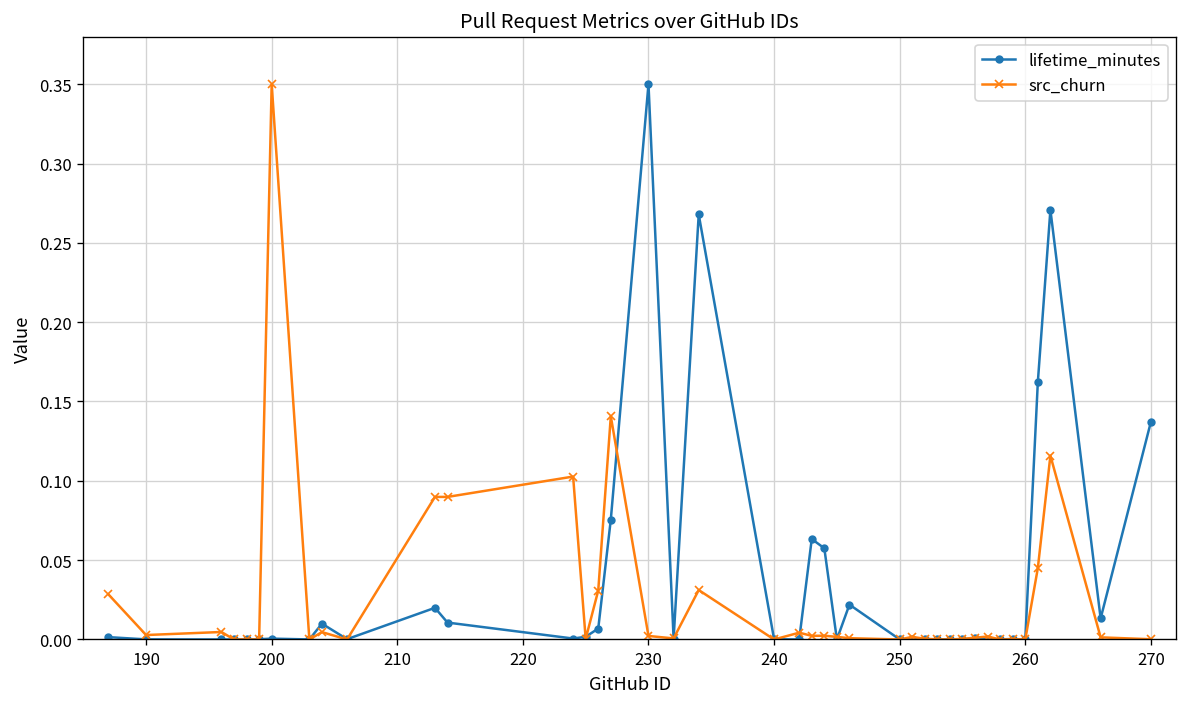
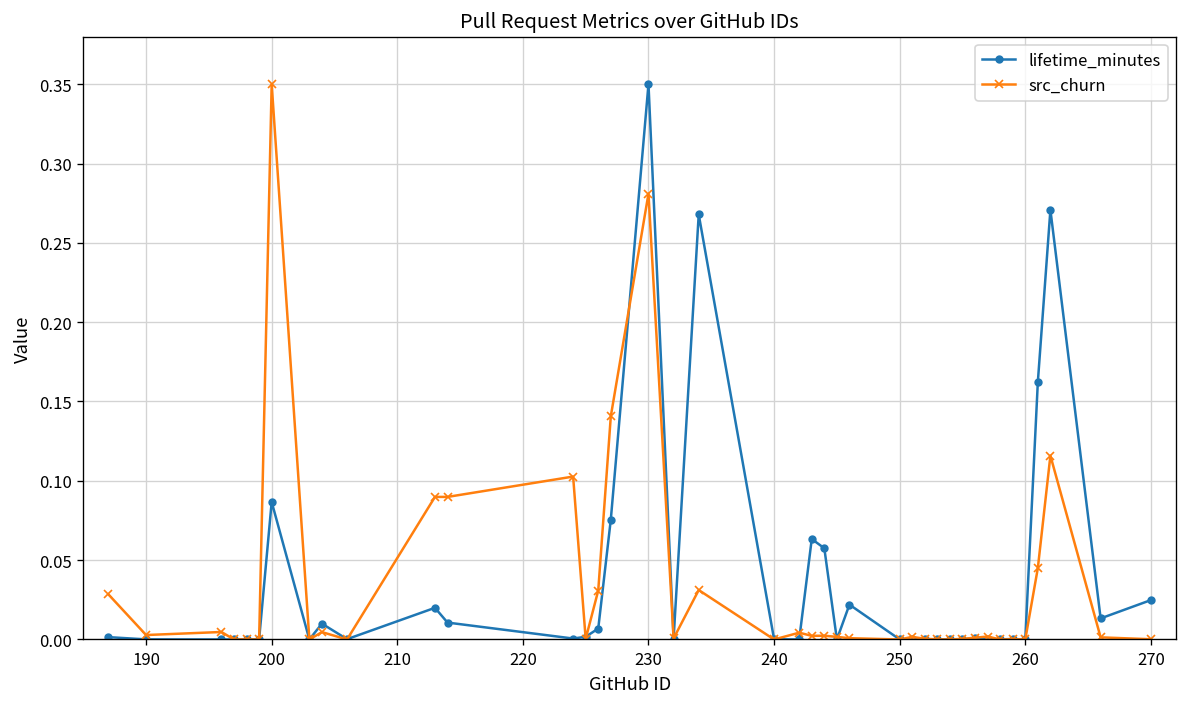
  {
    "lifetime_minutes": {
      "190": 0.000,
-     "200": 0.001,
+     "200": 0.087,
      "230": 0.350,
-     "270": 0.137
+     "270": 0.025
    },
    "src_churn": {
      "190": 0.003,
      "200": 0.350,
-     "230": 0.002,
+     "230": 0.281,
      "270": 0.000
    }
  }
